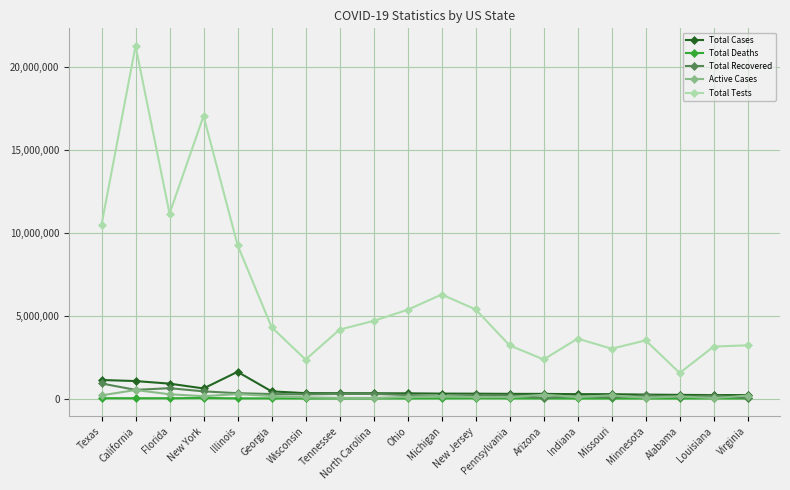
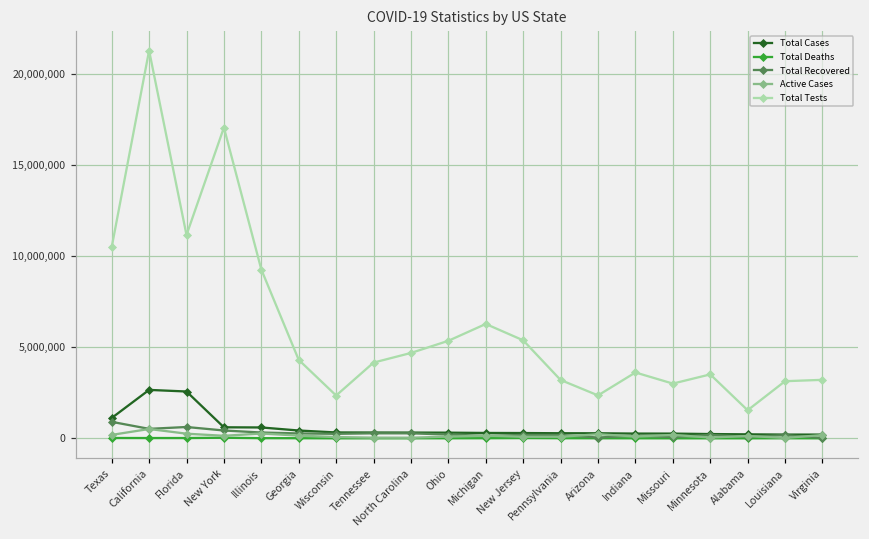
  {
    "Total Cases": {
      "Texas": "1,100,000",
-     "California": "1,100,000",
-     "Florida": "900,000",
+     "California": "2,700,000",
+     "Florida": "2,600,000",
      "New York": "600,000",
-     "Illinois": "1,600,000",
+     "Illinois": "600,000",
      "Georgia": "400,000"
    }
  }
